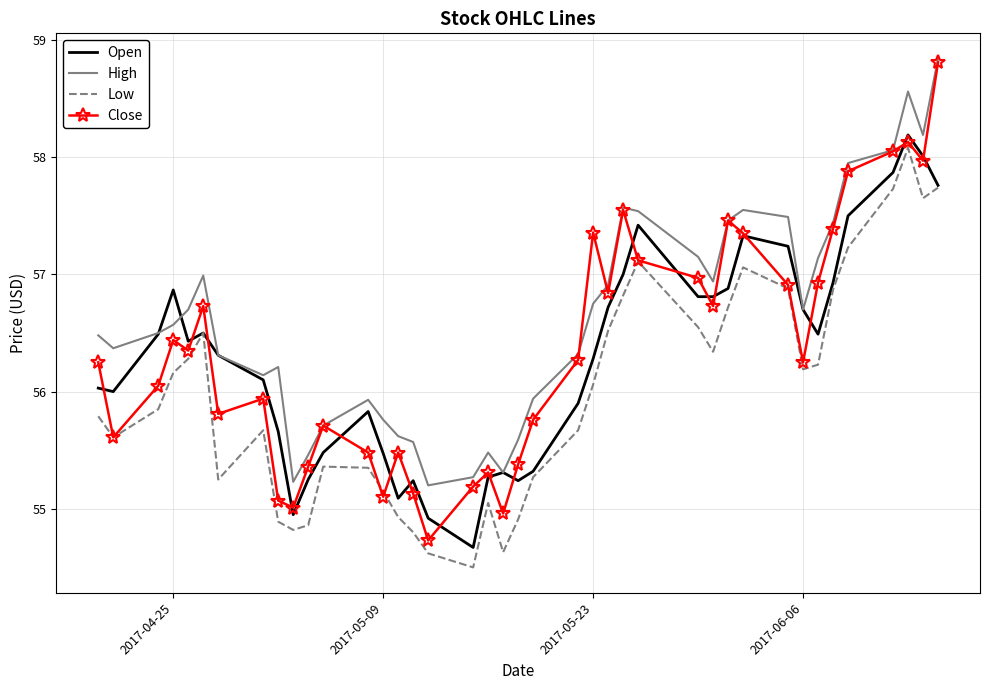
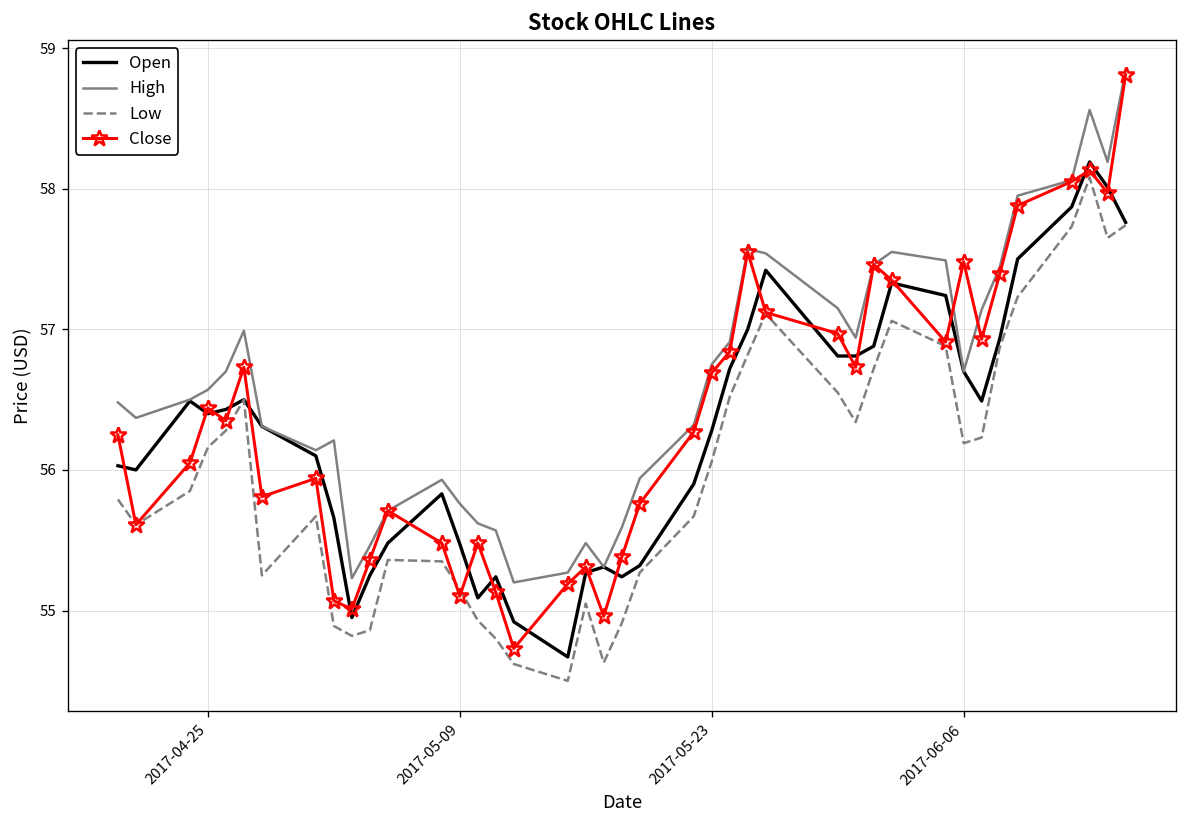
  {
    "Open": {
-     "2017-04-25": 56.87,
+     "2017-04-25": 56.40,
      "2017-05-09": 55.47,
      "2017-05-23": 56.28
    },
    "Close": {
      "2017-04-25": 56.44,
      "2017-05-09": 55.10,
-     "2017-05-23": 57.36,
-     "2017-06-06": 56.25
+     "2017-05-23": 56.69,
+     "2017-06-06": 57.48
    }
  }
